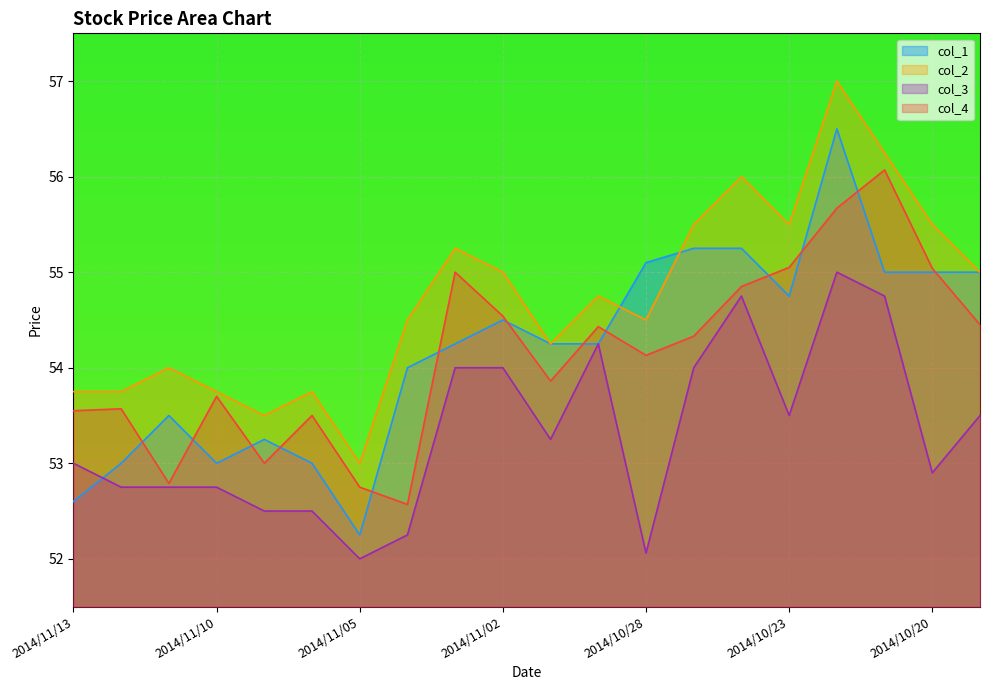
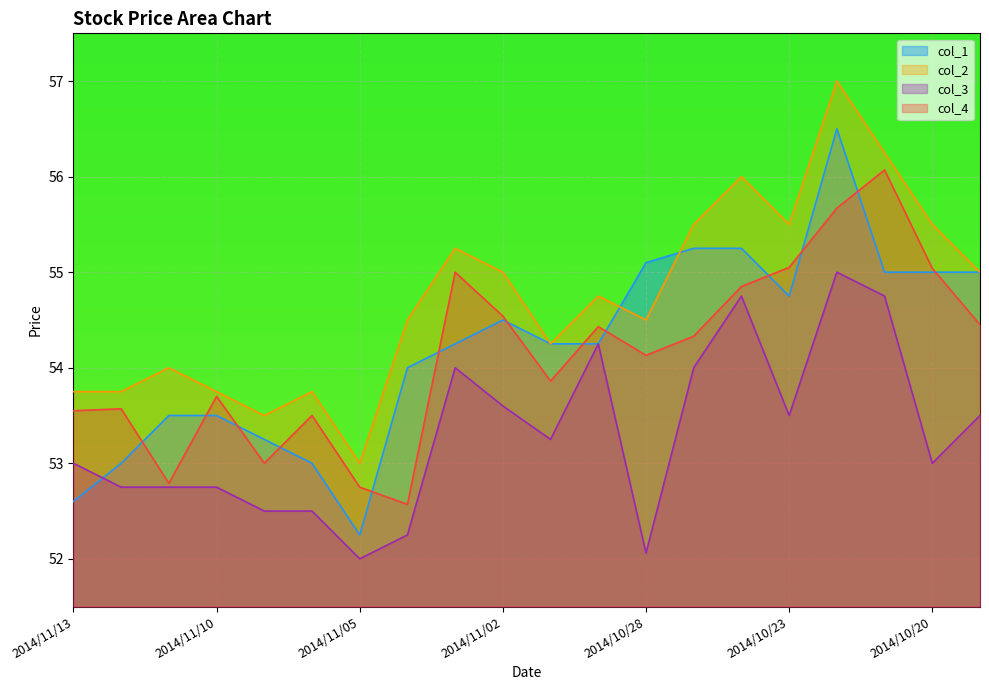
  {
    "col_1": {
      "2014/11/13": 52.6,
-     "2014/11/10": 53.0,
+     "2014/11/10": 53.5,
      "2014/11/05": 52.3,
      "2014/11/02": 54.5,
      "2014/10/28": 55.1,
      "2014/10/23": 54.8,
      "2014/10/20": 55.0
    },
    "col_3": {
      "2014/11/13": 53.0,
      "2014/11/10": 52.8,
      "2014/11/05": 52.0,
-     "2014/11/02": 54.0,
+     "2014/11/02": 53.6,
      "2014/10/28": 52.1,
      "2014/10/23": 53.5,
-     "2014/10/20": 52.9
+     "2014/10/20": 53.0
    }
  }
